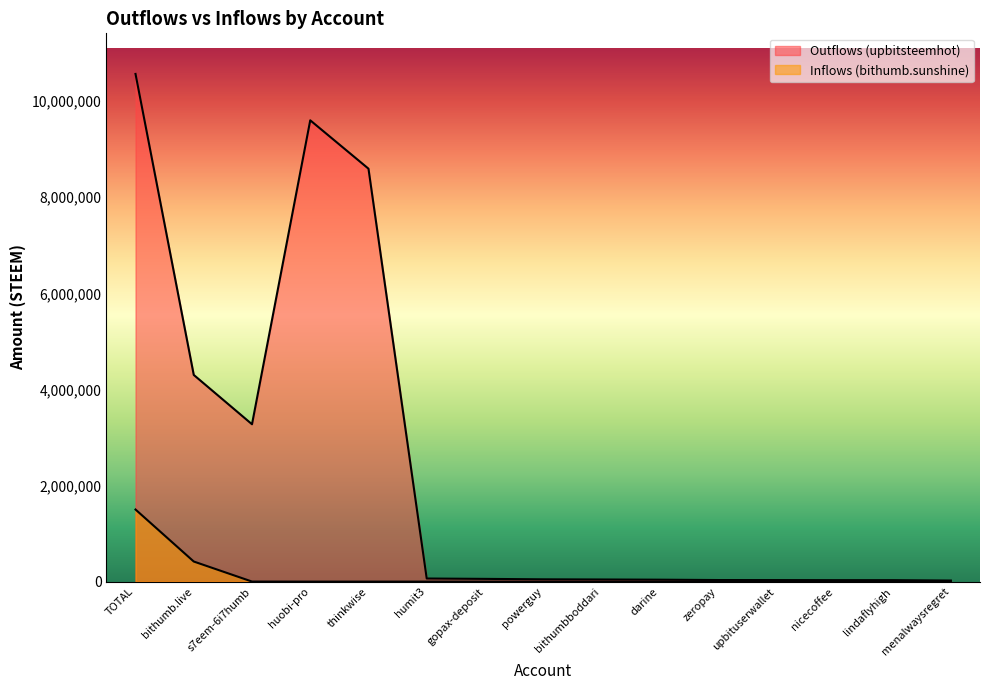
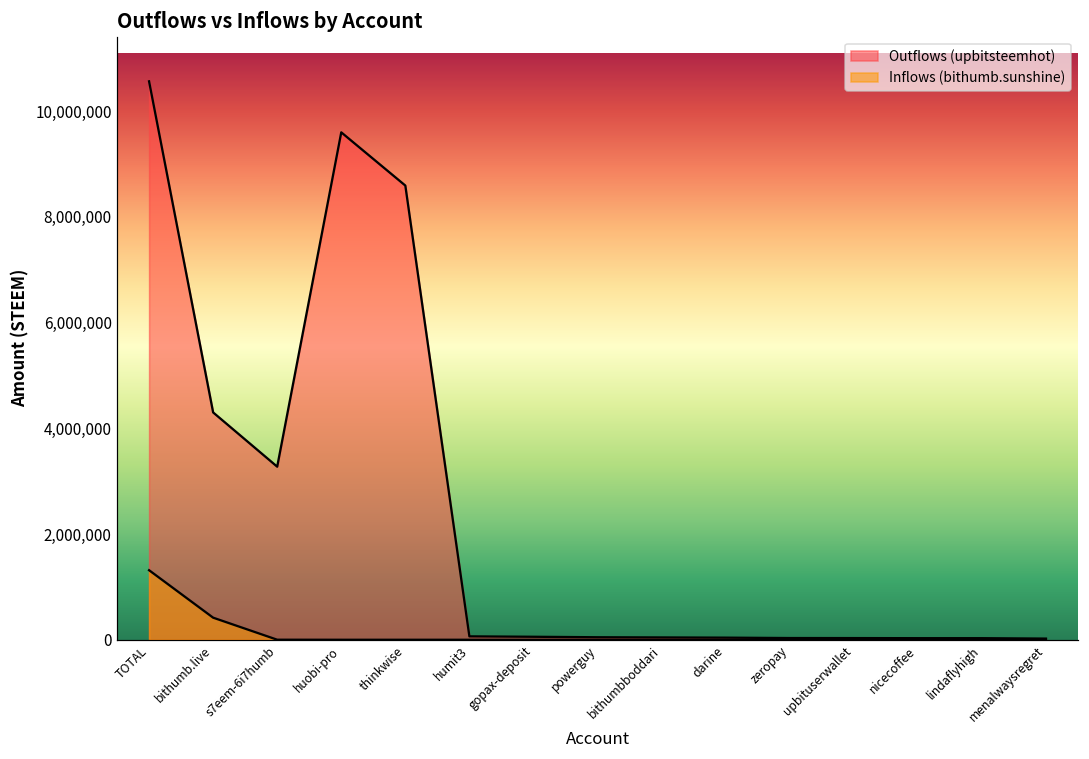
  {
    "Outflows (upbitsteemhot)": {
      "TOTAL": "10,600,000",
      "bithumb.live": "4,300,000",
      "s7eem-6i7humb": "3,300,000",
      "huobi-pro": "9,600,000",
      "thinkwise": "8,600,000",
      "humit3": "100,000",
      "gopax-deposit": "100,000"
    },
    "Inflows (bithumb.sunshine)": {
-     "TOTAL": "1,500,000",
+     "TOTAL": "1,300,000",
      "bithumb.live": "400,000",
      "s7eem-6i7humb": "0",
      "huobi-pro": "0",
      "thinkwise": "0",
      "humit3": "0",
      "gopax-deposit": "0"
    }
  }
